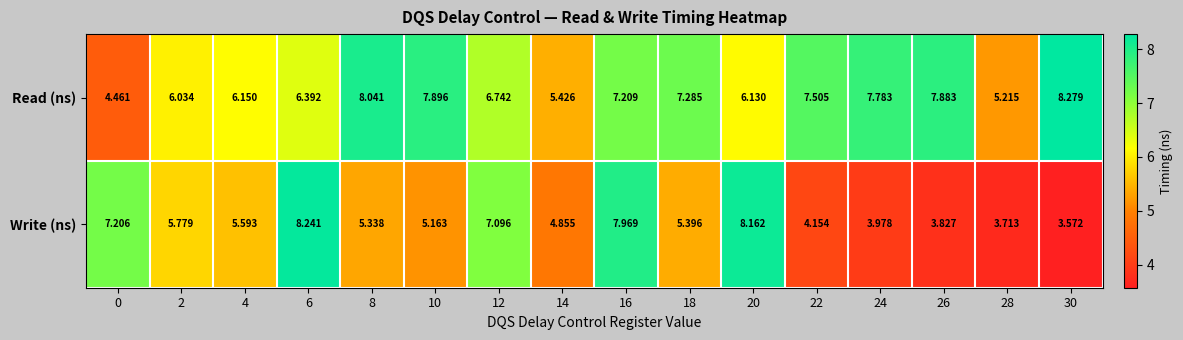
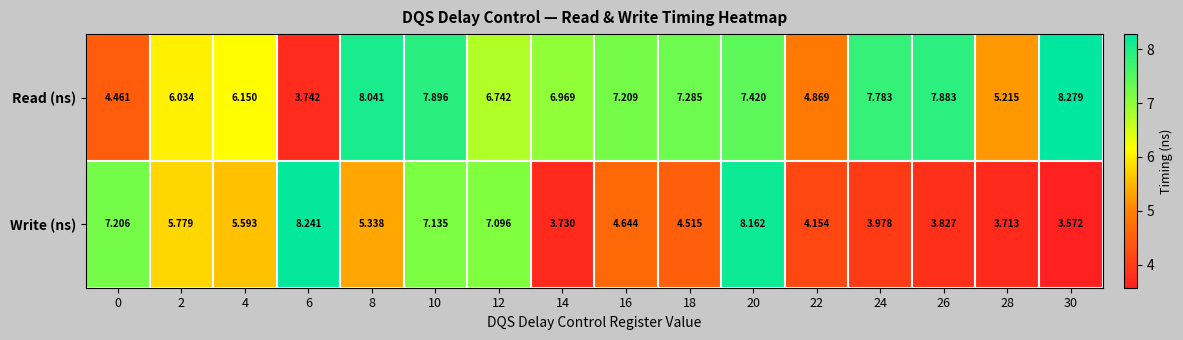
  {
    "Read (ns)": {
      "0": 4.461,
      "2": 6.034,
      "4": 6.150,
-     "6": 6.392,
+     "6": 3.742,
      "8": 8.041,
      "10": 7.896,
      "12": 6.742,
-     "14": 5.426,
+     "14": 6.969,
      "16": 7.209,
      "18": 7.285,
-     "20": 6.130,
-     "22": 7.505,
+     "20": 7.420,
+     "22": 4.869,
      "24": 7.783,
      "26": 7.883,
      "28": 5.215,
      "30": 8.279
    },
    "Write (ns)": {
      "0": 7.206,
      "2": 5.779,
      "4": 5.593,
      "6": 8.241,
      "8": 5.338,
-     "10": 5.163,
+     "10": 7.135,
      "12": 7.096,
-     "14": 4.855,
-     "16": 7.969,
-     "18": 5.396,
+     "14": 3.730,
+     "16": 4.644,
+     "18": 4.515,
      "20": 8.162,
      "22": 4.154,
      "24": 3.978,
      "26": 3.827,
      "28": 3.713,
      "30": 3.572
    }
  }
